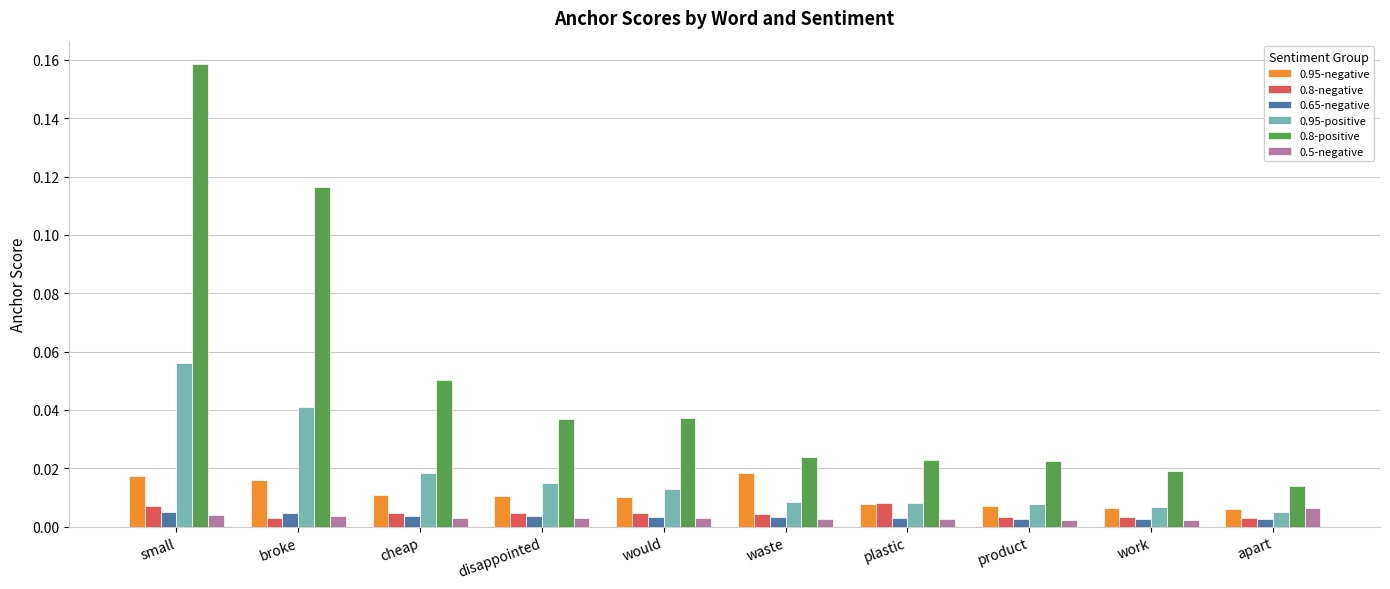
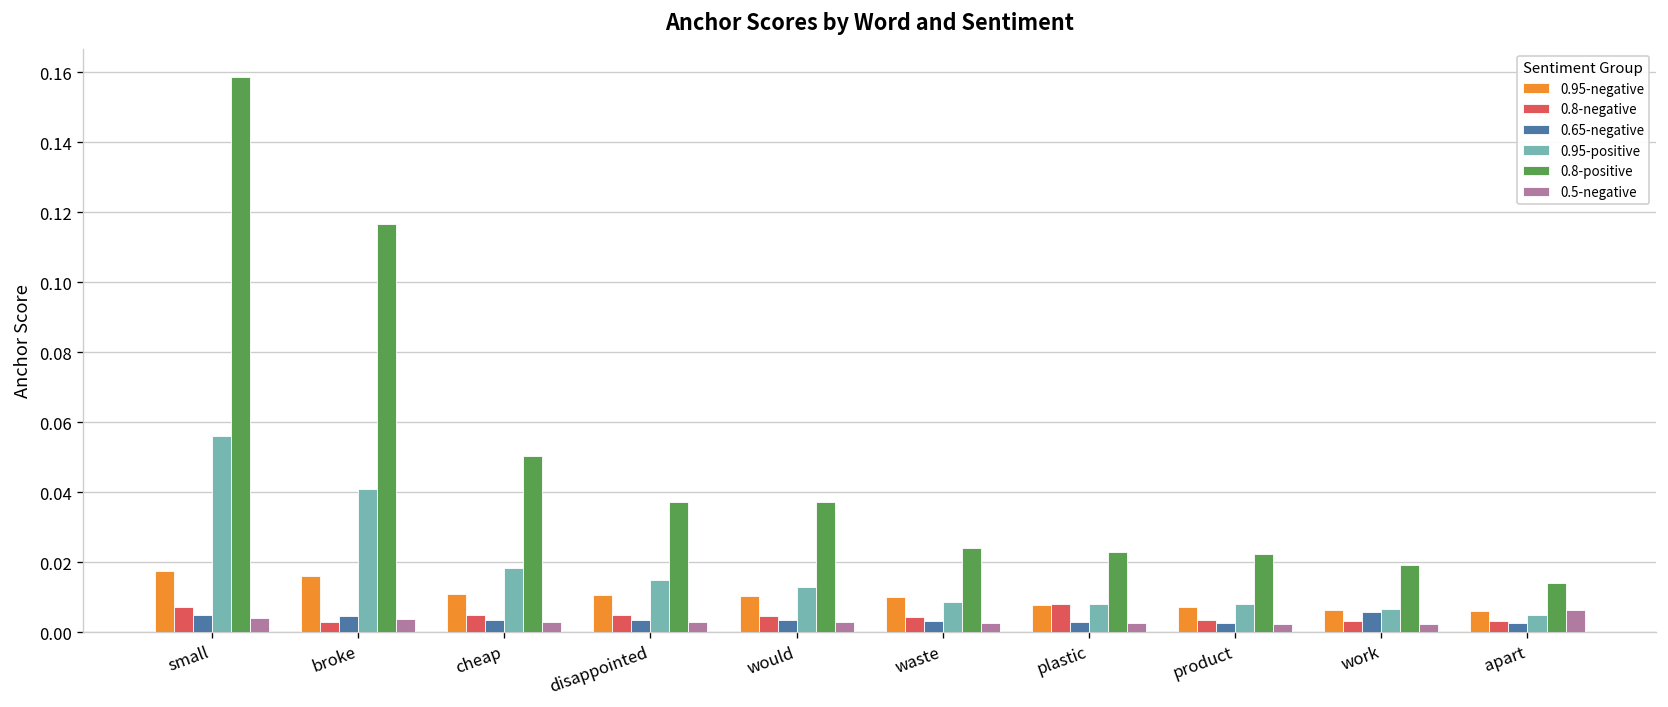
  {
    "0.95-negative": {
      "small": 0.017,
      "broke": 0.016,
      "cheap": 0.011,
      "disappointed": 0.011,
      "would": 0.010,
-     "waste": 0.018,
+     "waste": 0.010,
      "plastic": 0.008,
      "product": 0.007,
      "work": 0.006,
      "apart": 0.006
    },
    "0.8-negative": {
      "small": 0.007,
      "broke": 0.003,
      "cheap": 0.005,
      "disappointed": 0.005,
      "would": 0.005,
      "waste": 0.004,
      "plastic": 0.008,
      "product": 0.003,
      "work": 0.003,
      "apart": 0.003
    },
    "0.65-negative": {
      "small": 0.005,
      "broke": 0.005,
      "cheap": 0.003,
      "disappointed": 0.003,
      "would": 0.003,
      "waste": 0.003,
      "plastic": 0.003,
      "product": 0.003,
-     "work": 0.002,
+     "work": 0.006,
      "apart": 0.002
    },
    "0.95-positive": {
      "small": 0.056,
      "broke": 0.041,
      "cheap": 0.018,
      "disappointed": 0.015,
      "would": 0.013,
      "waste": 0.008,
      "plastic": 0.008,
      "product": 0.008,
      "work": 0.007,
      "apart": 0.005
    },
    "0.8-positive": {
      "small": 0.159,
      "broke": 0.116,
      "cheap": 0.050,
      "disappointed": 0.037,
      "would": 0.037,
      "waste": 0.024,
      "plastic": 0.023,
      "product": 0.022,
      "work": 0.019,
      "apart": 0.014
    },
    "0.5-negative": {
      "small": 0.004,
      "broke": 0.004,
      "cheap": 0.003,
      "disappointed": 0.003,
      "would": 0.003,
      "waste": 0.003,
      "plastic": 0.002,
      "product": 0.002,
      "work": 0.002,
      "apart": 0.006
    }
  }
